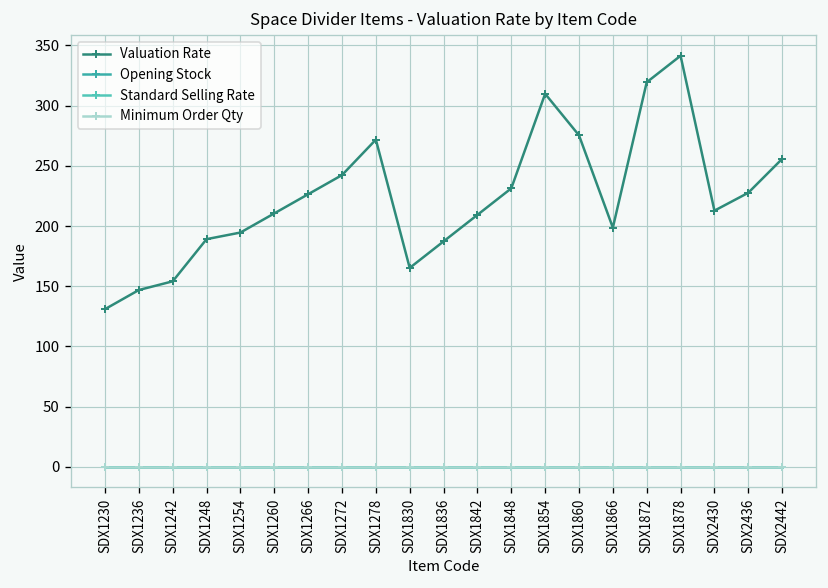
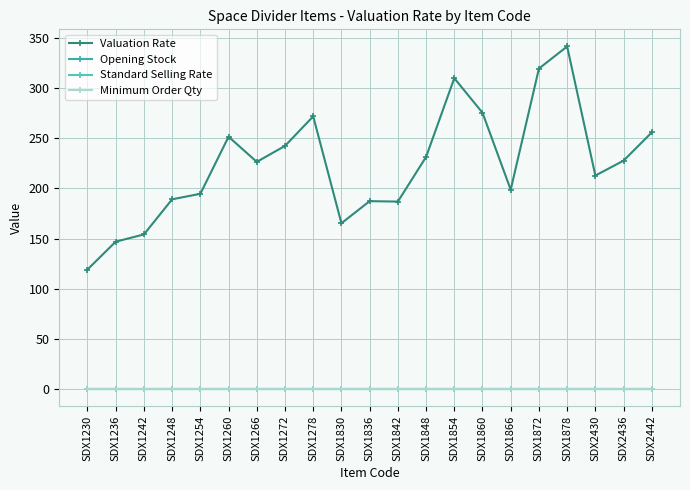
  {
    "Valuation Rate": {
-     "SDX1230": 131,
+     "SDX1230": 119,
      "SDX1236": 147,
      "SDX1242": 154,
      "SDX1248": 189,
      "SDX1254": 195,
-     "SDX1260": 210,
+     "SDX1260": 251,
      "SDX1266": 226,
      "SDX1272": 242,
      "SDX1278": 272,
      "SDX1830": 165,
      "SDX1836": 187,
-     "SDX1842": 209,
+     "SDX1842": 187,
      "SDX1848": 231,
      "SDX1854": 310,
      "SDX1860": 275,
      "SDX1866": 199,
      "SDX1872": 319,
      "SDX1878": 341,
      "SDX2430": 213,
      "SDX2436": 228,
      "SDX2442": 256
    },
    "Minimum Order Qty": {
      "SDX1230": 0,
      "SDX1236": 0,
      "SDX1242": 0,
      "SDX1248": 0,
      "SDX1254": 0,
      "SDX1260": 0,
      "SDX1266": 0,
      "SDX1272": 0,
      "SDX1278": 0,
      "SDX1830": 0,
      "SDX1836": 0,
      "SDX1842": 0,
      "SDX1848": 0,
      "SDX1854": 0,
      "SDX1860": 0,
      "SDX1866": 0,
      "SDX1872": 0,
      "SDX1878": 0,
      "SDX2430": 0,
      "SDX2436": 0,
      "SDX2442": 0
    }
  }
